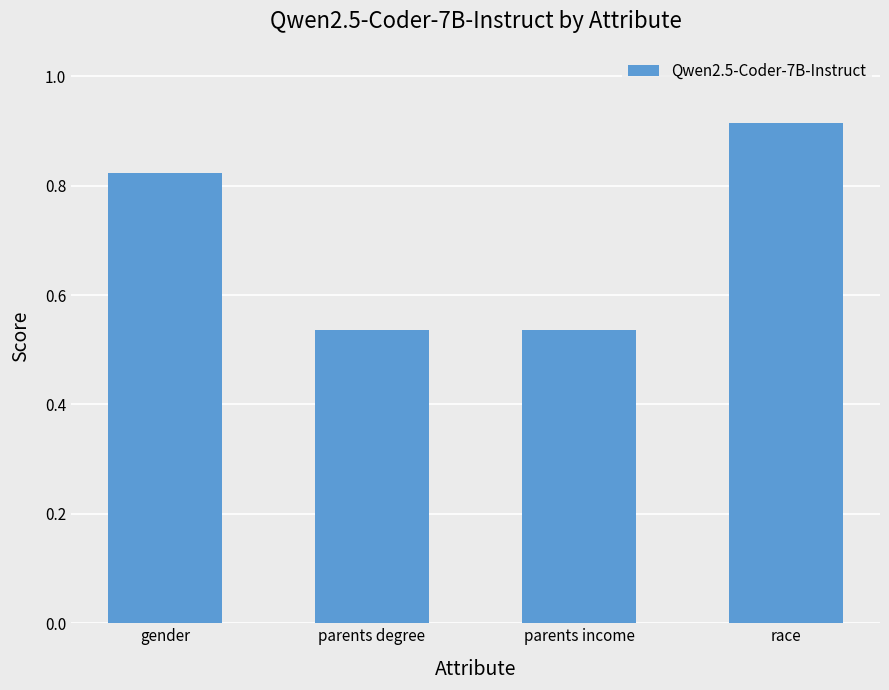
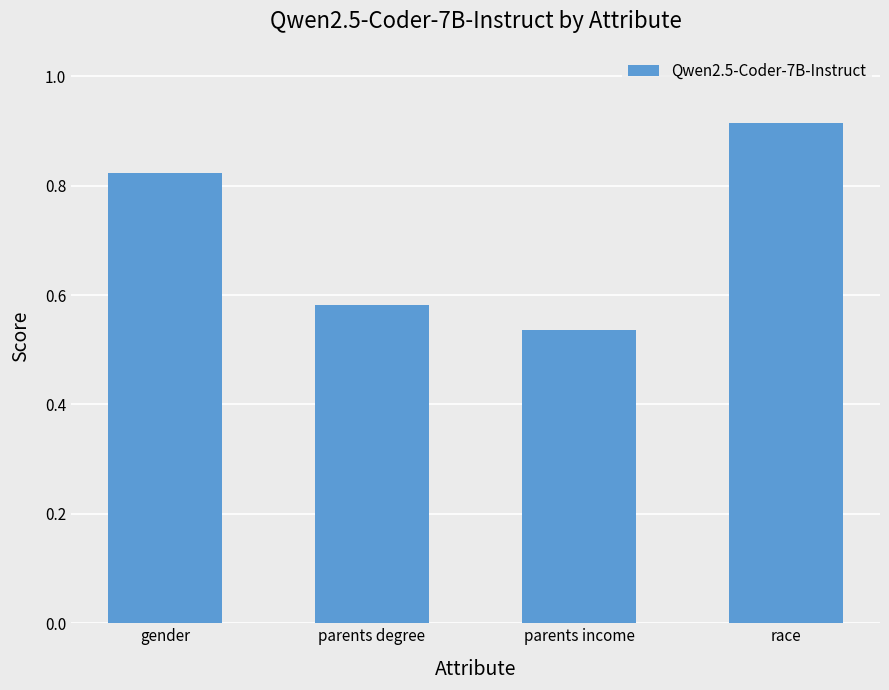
  {
    "gender": 0.82,
-   "parents degree": 0.54,
+   "parents degree": 0.58,
    "parents income": 0.54,
    "race": 0.92
  }
